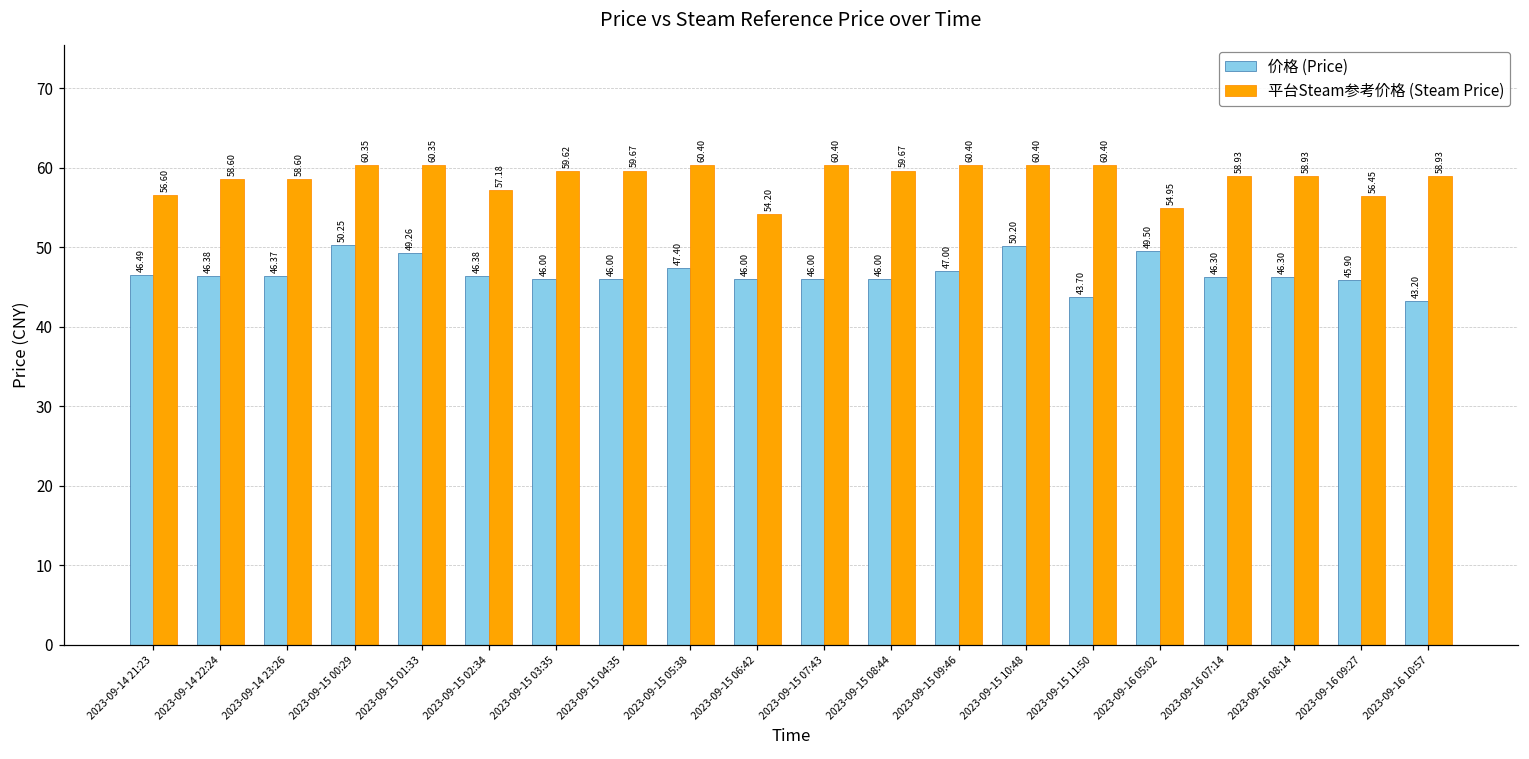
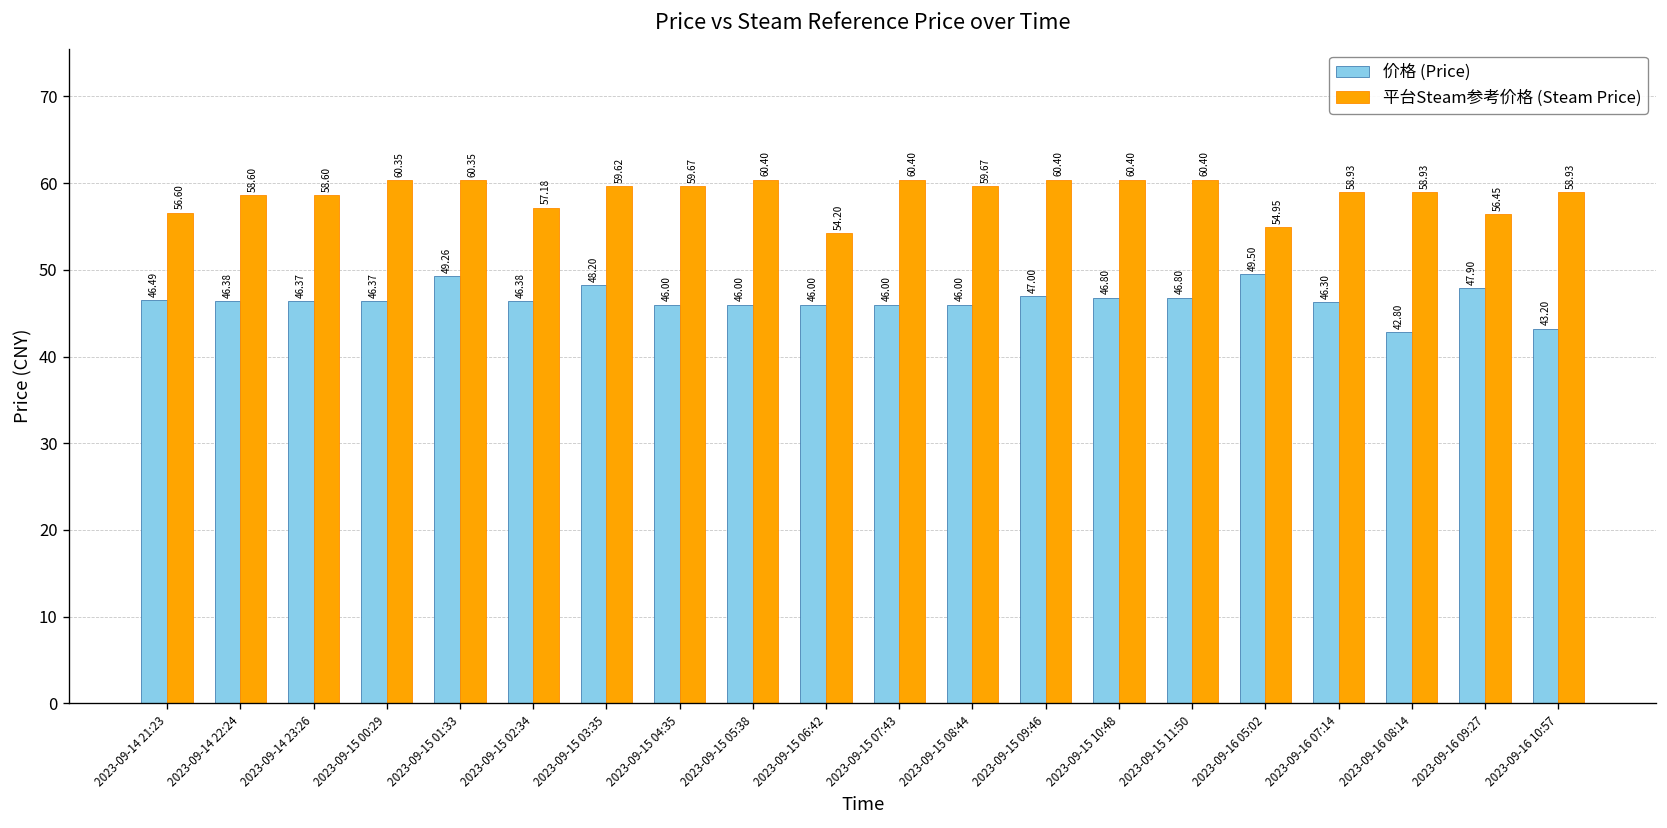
  {
    "价格 (Price)": {
      "2023-09-14 21:23": 46.49,
      "2023-09-14 22:24": 46.38,
      "2023-09-14 23:26": 46.37,
-     "2023-09-15 00:29": 50.25,
+     "2023-09-15 00:29": 46.37,
      "2023-09-15 01:33": 49.26,
      "2023-09-15 02:34": 46.38,
-     "2023-09-15 03:35": 46.00,
+     "2023-09-15 03:35": 48.20,
      "2023-09-15 04:35": 46.00,
-     "2023-09-15 05:38": 47.40,
+     "2023-09-15 05:38": 46.00,
      "2023-09-15 06:42": 46.00,
      "2023-09-15 07:43": 46.00,
      "2023-09-15 08:44": 46.00,
      "2023-09-15 09:46": 47.00,
-     "2023-09-15 10:48": 50.20,
-     "2023-09-15 11:50": 43.70,
+     "2023-09-15 10:48": 46.80,
+     "2023-09-15 11:50": 46.80,
      "2023-09-16 05:02": 49.50,
      "2023-09-16 07:14": 46.30,
-     "2023-09-16 08:14": 46.30,
-     "2023-09-16 09:27": 45.90,
+     "2023-09-16 08:14": 42.80,
+     "2023-09-16 09:27": 47.90,
      "2023-09-16 10:57": 43.20
    },
    "平台Steam参考价格 (Steam Price)": {
      "2023-09-14 21:23": 56.60,
      "2023-09-14 22:24": 58.60,
      "2023-09-14 23:26": 58.60,
      "2023-09-15 00:29": 60.35,
      "2023-09-15 01:33": 60.35,
      "2023-09-15 02:34": 57.18,
      "2023-09-15 03:35": 59.62,
      "2023-09-15 04:35": 59.67,
      "2023-09-15 05:38": 60.40,
      "2023-09-15 06:42": 54.20,
      "2023-09-15 07:43": 60.40,
      "2023-09-15 08:44": 59.67,
      "2023-09-15 09:46": 60.40,
      "2023-09-15 10:48": 60.40,
      "2023-09-15 11:50": 60.40,
      "2023-09-16 05:02": 54.95,
      "2023-09-16 07:14": 58.93,
      "2023-09-16 08:14": 58.93,
      "2023-09-16 09:27": 56.45,
      "2023-09-16 10:57": 58.93
    }
  }
